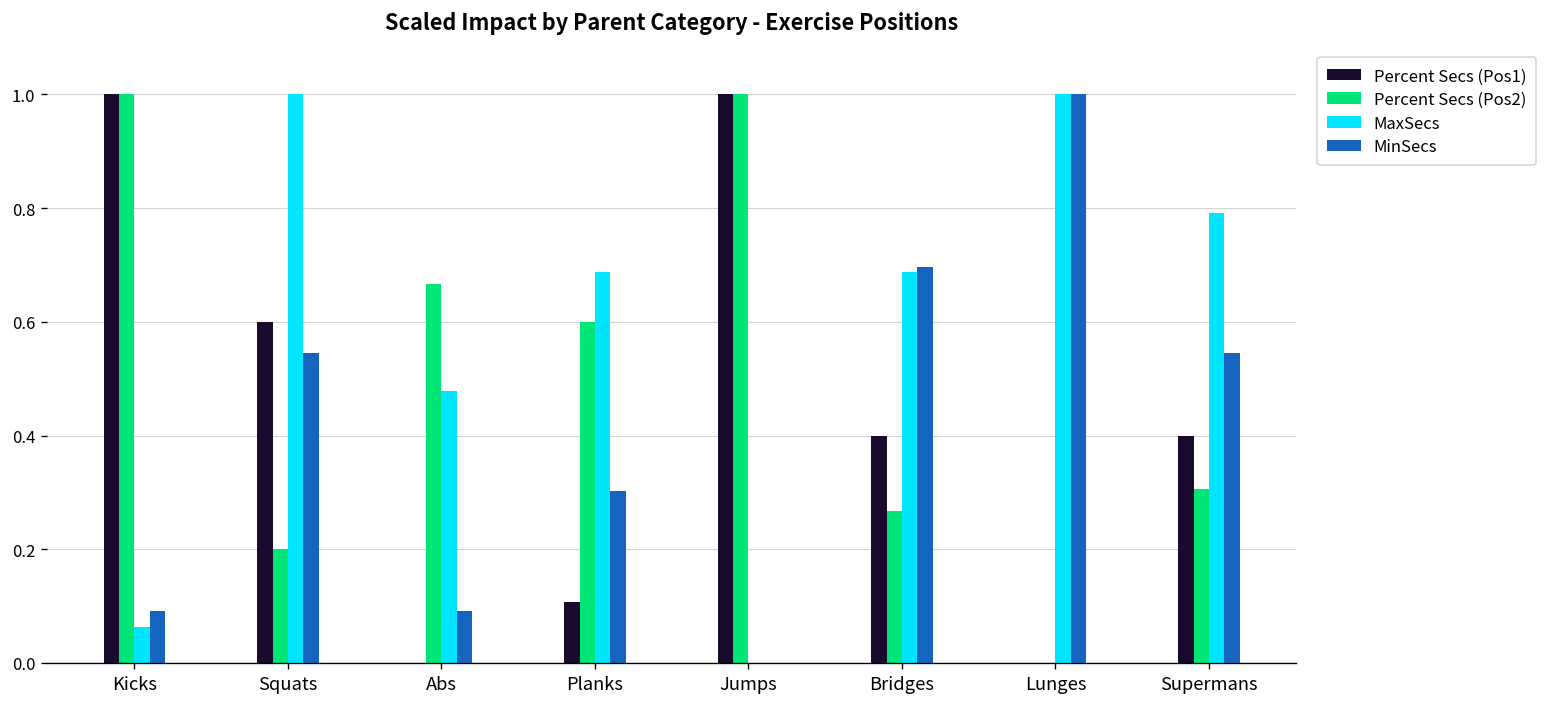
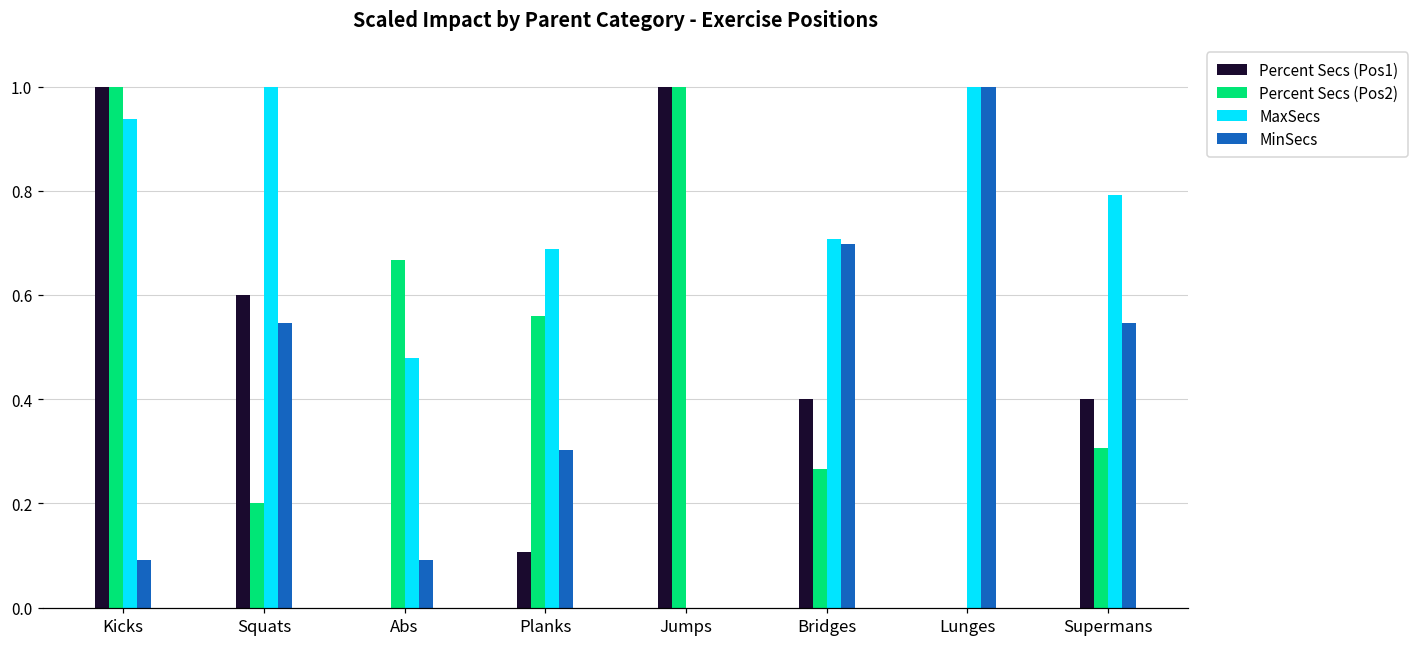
  {
    "Percent Secs (Pos1)": {
      "Kicks": 1.00,
      "Squats": 0.60,
      "Abs": 0.00,
      "Planks": 0.11,
      "Jumps": 1.00,
      "Bridges": 0.40,
      "Lunges": 0.00,
      "Supermans": 0.40
    },
    "Percent Secs (Pos2)": {
      "Kicks": 1.00,
      "Squats": 0.20,
      "Abs": 0.67,
-     "Planks": 0.60,
+     "Planks": 0.56,
      "Jumps": 1.00,
      "Bridges": 0.27,
      "Lunges": 0.00,
      "Supermans": 0.31
    },
    "MaxSecs": {
-     "Kicks": 0.06,
+     "Kicks": 0.94,
      "Squats": 1.00,
      "Abs": 0.48,
      "Planks": 0.69,
      "Jumps": 0.00,
-     "Bridges": 0.69,
+     "Bridges": 0.71,
      "Lunges": 1.00,
      "Supermans": 0.79
    },
    "MinSecs": {
      "Kicks": 0.09,
      "Squats": 0.55,
      "Abs": 0.09,
      "Planks": 0.30,
      "Jumps": 0.00,
      "Bridges": 0.70,
      "Lunges": 1.00,
      "Supermans": 0.55
    }
  }
